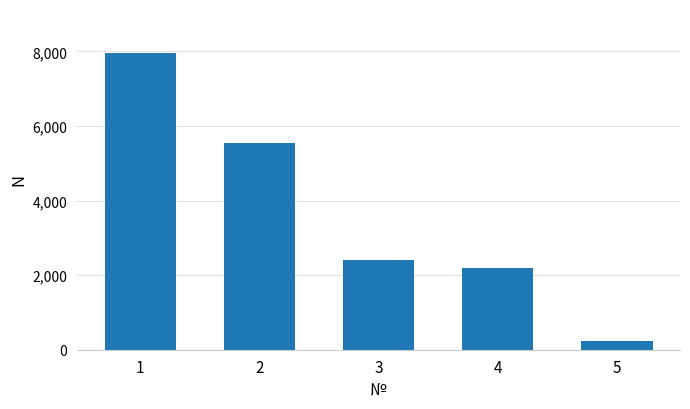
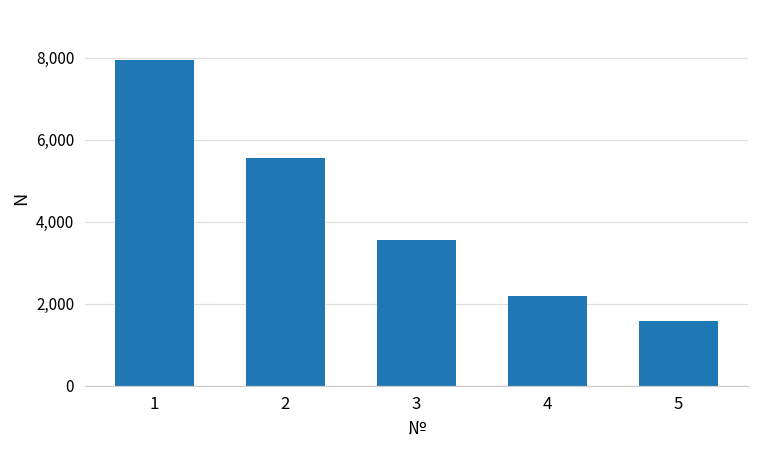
  {
    "1": "7,900",
    "2": "5,600",
-   "3": "2,400",
+   "3": "3,500",
    "4": "2,200",
-   "5": "200"
+   "5": "1,600"
  }
